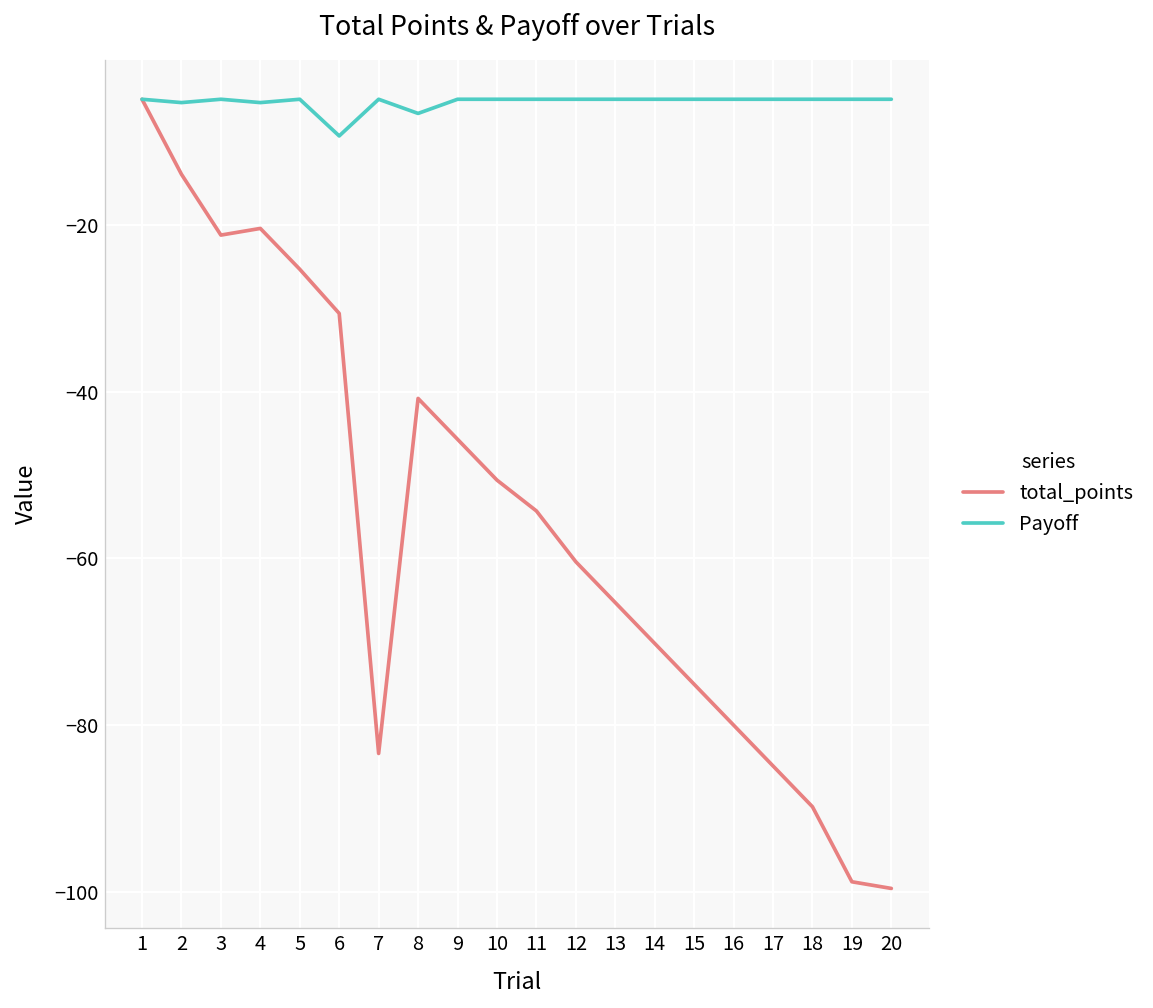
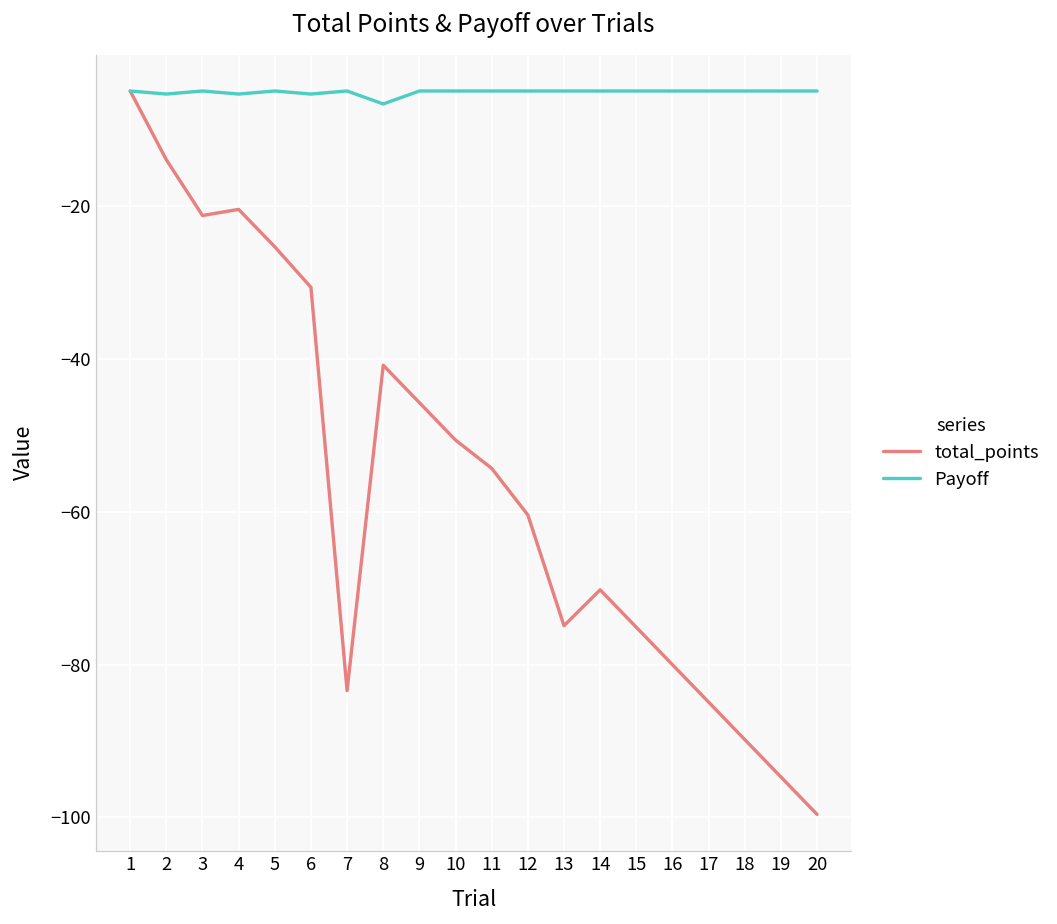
  {
    "total_points": {
      "2": -14,
      "3": -21,
      "4": -20,
      "5": -25,
      "6": -31,
      "7": -83,
      "8": -41,
      "9": -46,
      "10": -51,
      "11": -54,
      "12": -60,
-     "13": -65,
+     "13": -75,
      "14": -70,
      "15": -75,
      "16": -80,
      "17": -85,
      "18": -90,
-     "19": -99,
+     "19": -95,
      "20": -100
    },
    "Payoff": {
      "2": -5,
      "3": -5,
      "4": -5,
      "5": -5,
-     "6": -9,
+     "6": -5,
      "7": -5,
      "8": -7,
      "9": -5,
      "10": -5,
      "11": -5,
      "12": -5,
      "13": -5,
      "14": -5,
      "15": -5,
      "16": -5,
      "17": -5,
      "18": -5,
      "19": -5,
      "20": -5
    }
  }
